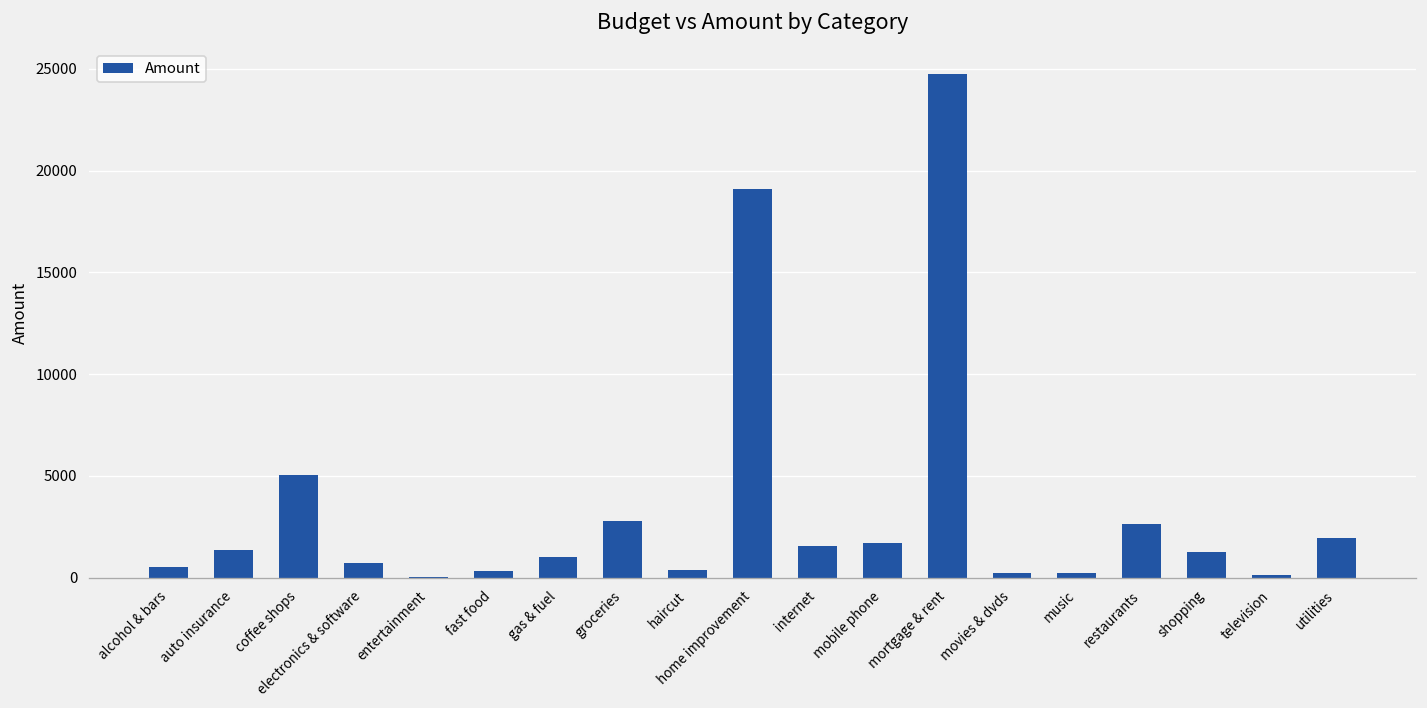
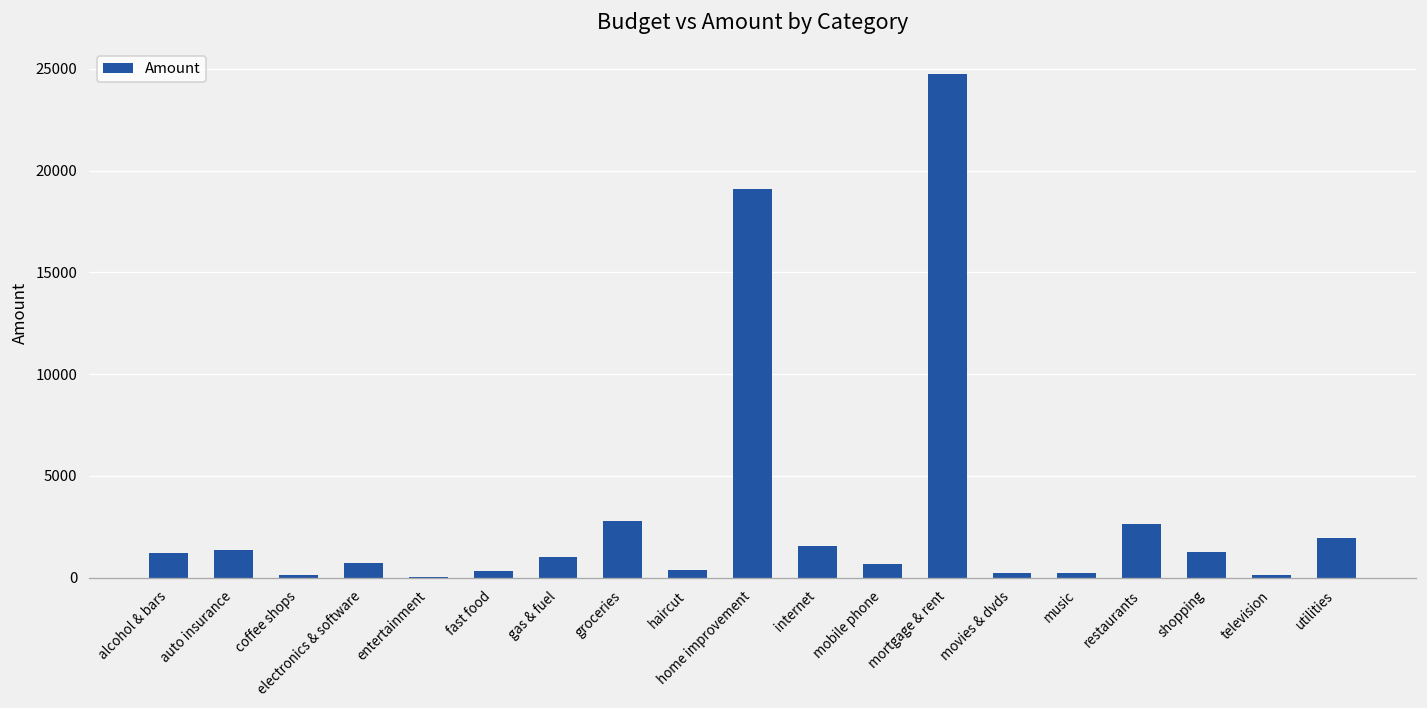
  {
-   "alcohol & bars": 500,
+   "alcohol & bars": 1200,
    "auto insurance": 1400,
-   "coffee shops": 5000,
+   "coffee shops": 100,
    "electronics & software": 700,
    "fast food": 300,
    "gas & fuel": 1000,
    "groceries": 2800,
    "haircut": 400,
    "home improvement": 19100,
    "internet": 1600,
-   "mobile phone": 1700,
+   "mobile phone": 700,
    "mortgage & rent": 24800,
    "movies & dvds": 200,
    "music": 200,
    "restaurants": 2600,
    "shopping": 1300,
    "utilities": 1900
  }
